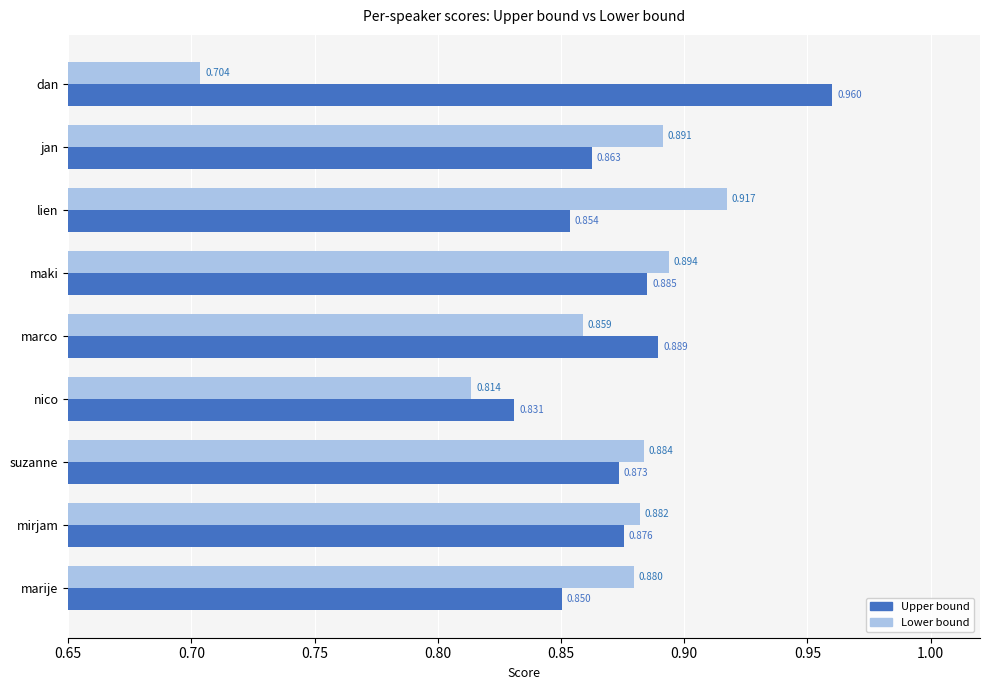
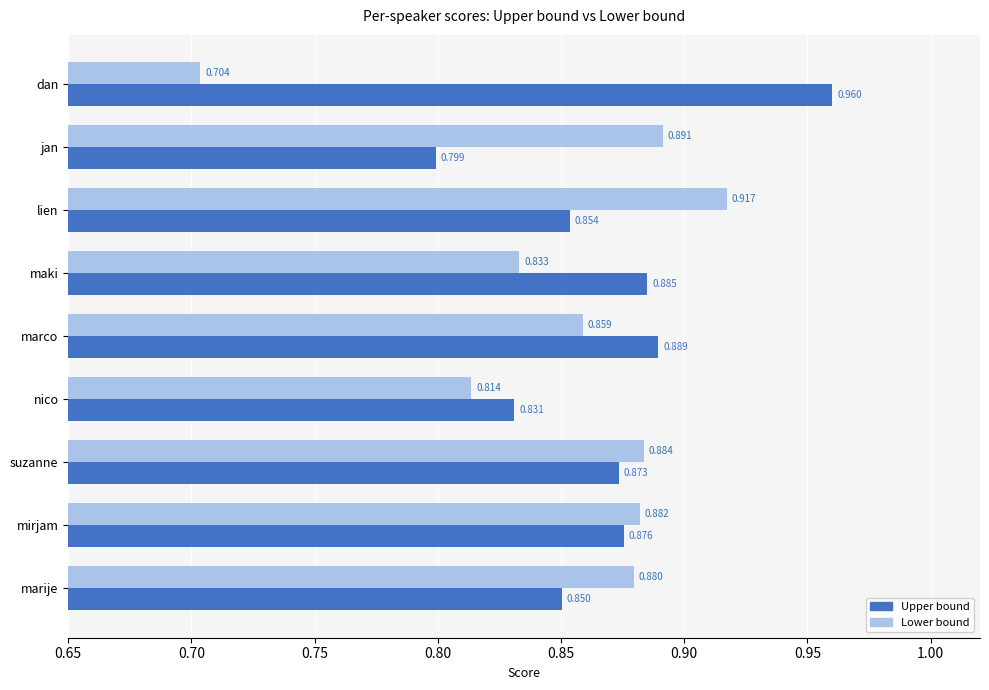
  {
    "Upper bound": {
      "dan": 0.960,
-     "jan": 0.863,
+     "jan": 0.799,
      "lien": 0.854,
      "maki": 0.885,
      "marco": 0.889,
      "nico": 0.831,
      "suzanne": 0.873,
      "mirjam": 0.876,
      "marije": 0.850
    },
    "Lower bound": {
      "dan": 0.704,
      "jan": 0.891,
      "lien": 0.917,
-     "maki": 0.894,
+     "maki": 0.833,
      "marco": 0.859,
      "nico": 0.814,
      "suzanne": 0.884,
      "mirjam": 0.882,
      "marije": 0.880
    }
  }
